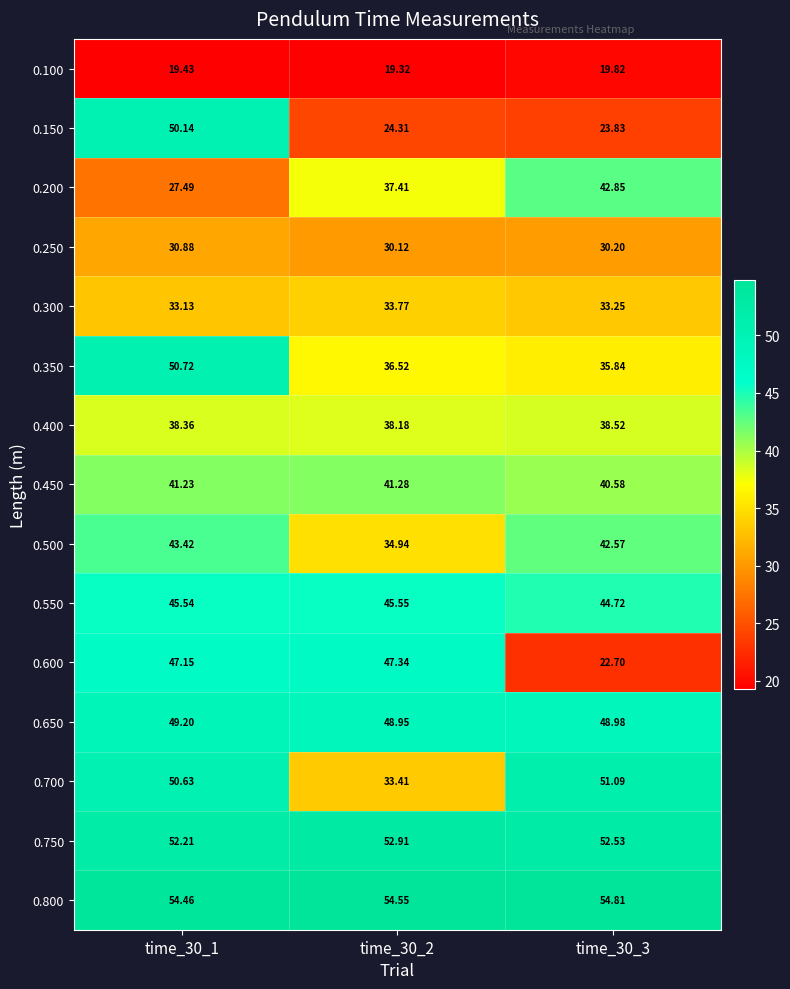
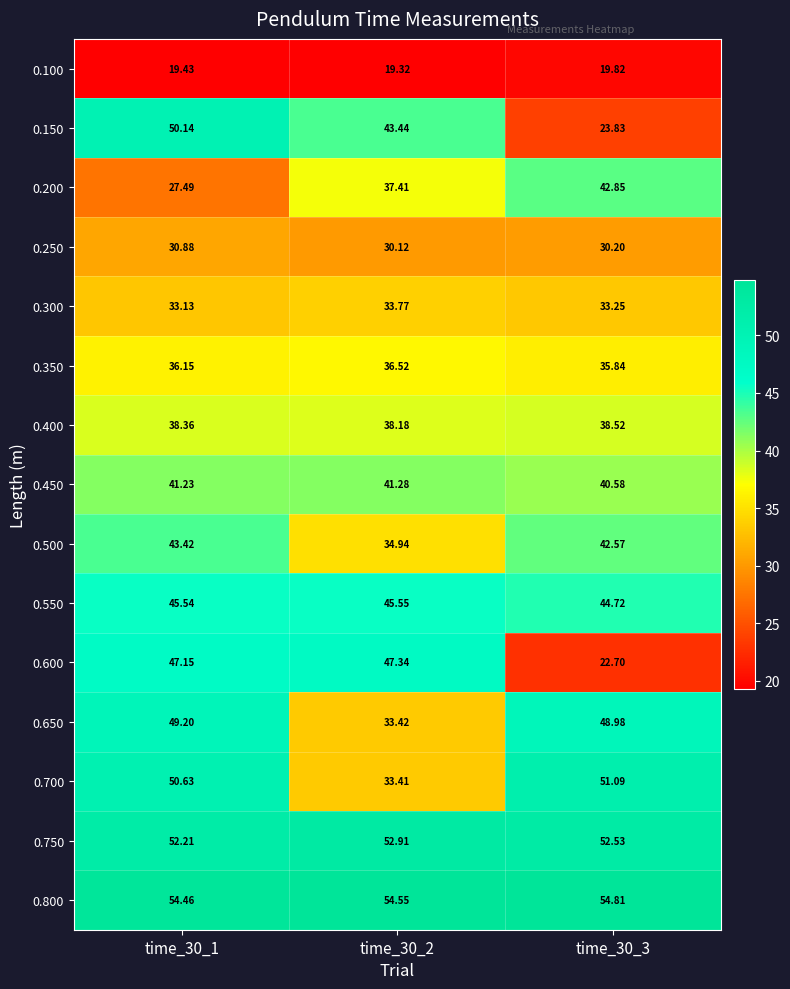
  {
    "0.100": {
      "time_30_1": 19.43,
      "time_30_2": 19.32,
      "time_30_3": 19.82
    },
    "0.150": {
      "time_30_1": 50.14,
-     "time_30_2": 24.31,
+     "time_30_2": 43.44,
      "time_30_3": 23.83
    },
    "0.200": {
      "time_30_1": 27.49,
      "time_30_2": 37.41,
      "time_30_3": 42.85
    },
    "0.250": {
      "time_30_1": 30.88,
      "time_30_2": 30.12,
      "time_30_3": 30.20
    },
    "0.300": {
      "time_30_1": 33.13,
      "time_30_2": 33.77,
      "time_30_3": 33.25
    },
    "0.350": {
-     "time_30_1": 50.72,
+     "time_30_1": 36.15,
      "time_30_2": 36.52,
      "time_30_3": 35.84
    },
    "0.400": {
      "time_30_1": 38.36,
      "time_30_2": 38.18,
      "time_30_3": 38.52
    },
    "0.450": {
      "time_30_1": 41.23,
      "time_30_2": 41.28,
      "time_30_3": 40.58
    },
    "0.500": {
      "time_30_1": 43.42,
      "time_30_2": 34.94,
      "time_30_3": 42.57
    },
    "0.550": {
      "time_30_1": 45.54,
      "time_30_2": 45.55,
      "time_30_3": 44.72
    },
    "0.600": {
      "time_30_1": 47.15,
      "time_30_2": 47.34,
      "time_30_3": 22.70
    },
    "0.650": {
      "time_30_1": 49.20,
-     "time_30_2": 48.95,
+     "time_30_2": 33.42,
      "time_30_3": 48.98
    },
    "0.700": {
      "time_30_1": 50.63,
      "time_30_2": 33.41,
      "time_30_3": 51.09
    },
    "0.750": {
      "time_30_1": 52.21,
      "time_30_2": 52.91,
      "time_30_3": 52.53
    },
    "0.800": {
      "time_30_1": 54.46,
      "time_30_2": 54.55,
      "time_30_3": 54.81
    }
  }
